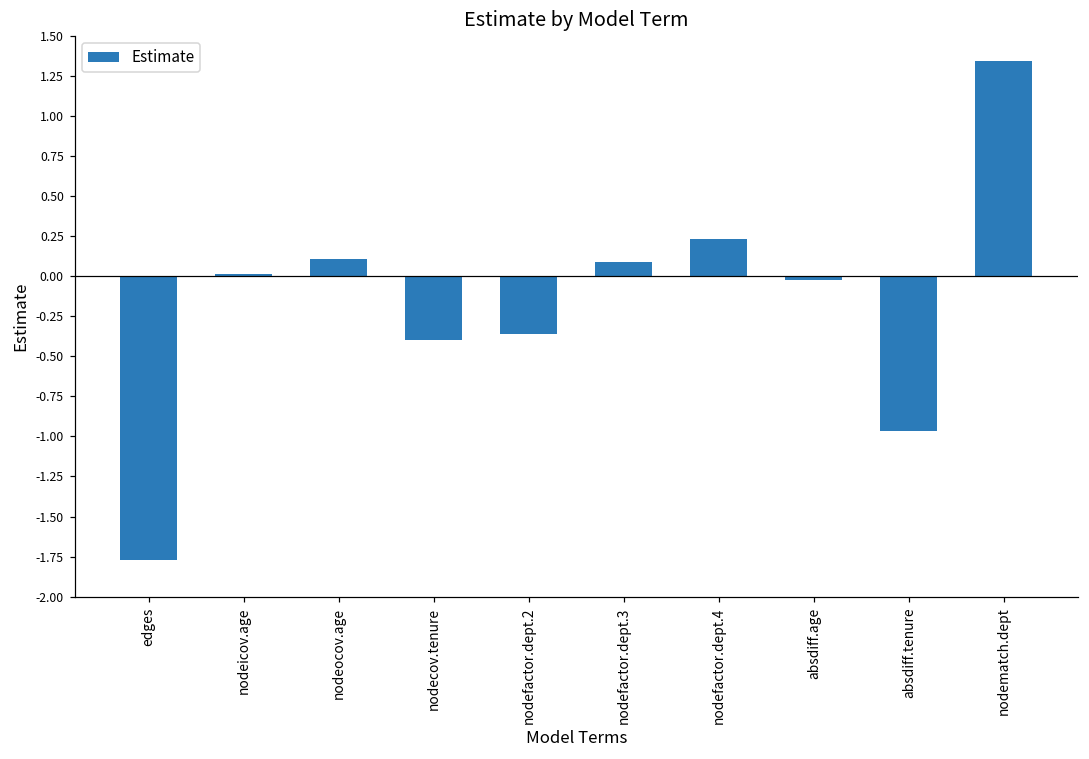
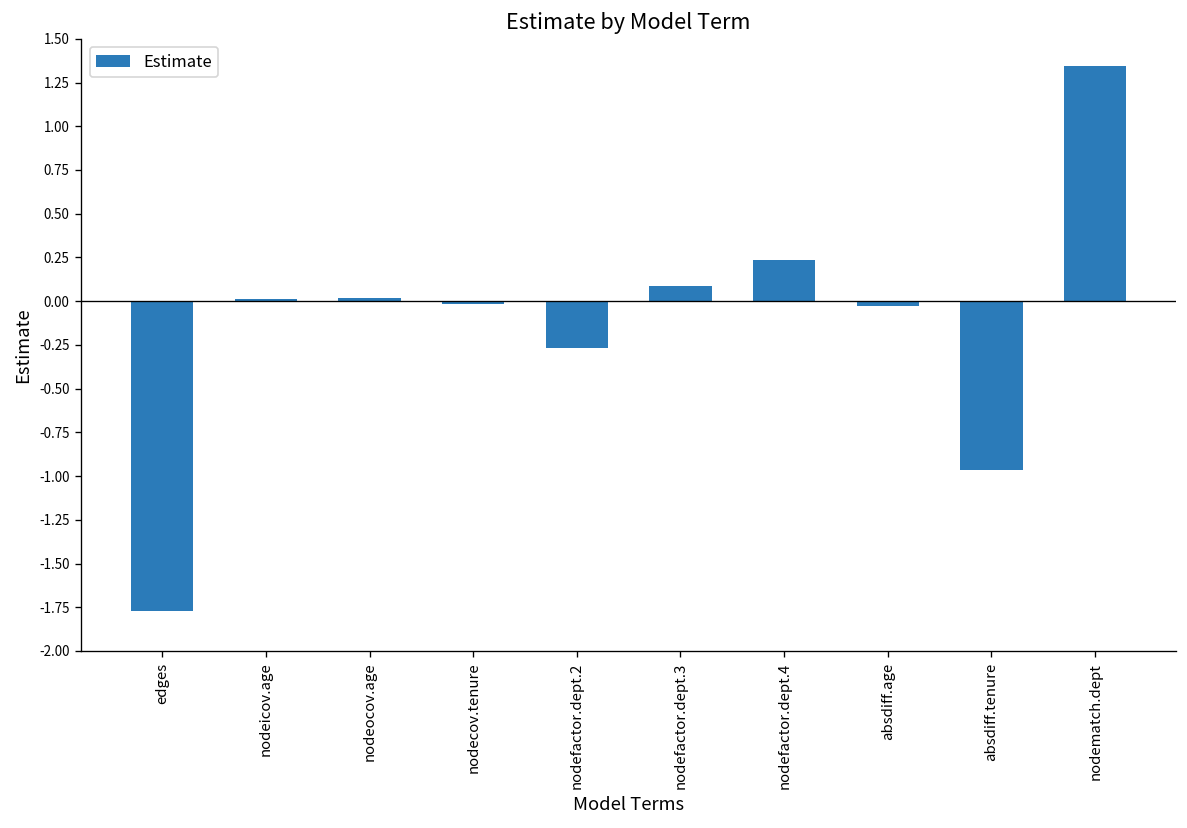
  {
    "edges": -1.77,
-   "nodeocov.age": 0.11,
-   "nodecov.tenure": -0.40,
-   "nodefactor.dept.2": -0.36,
+   "nodeocov.age": 0.02,
+   "nodecov.tenure": -0.01,
+   "nodefactor.dept.2": -0.27,
    "nodefactor.dept.3": 0.09,
    "nodefactor.dept.4": 0.23,
    "absdiff.age": -0.03,
    "absdiff.tenure": -0.97,
    "nodematch.dept": 1.34
  }
